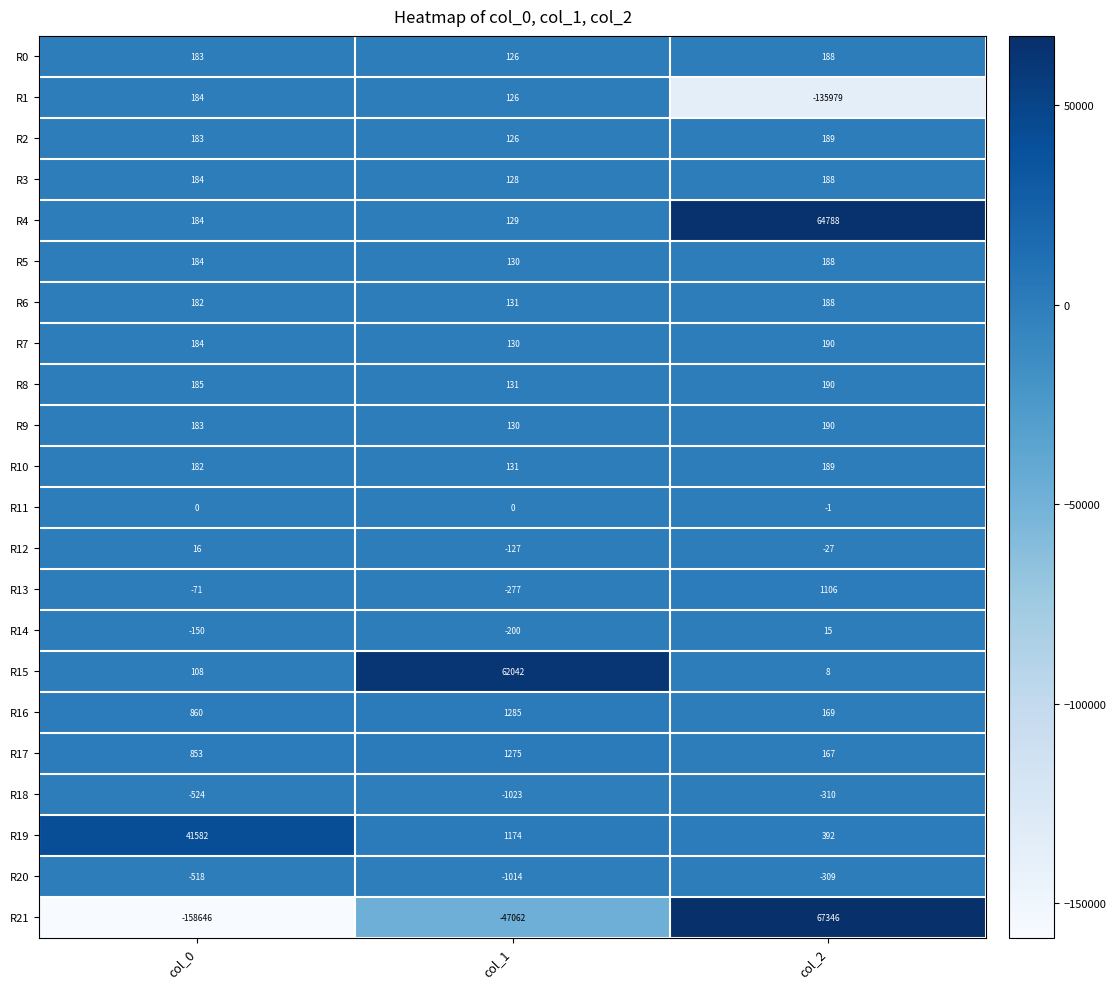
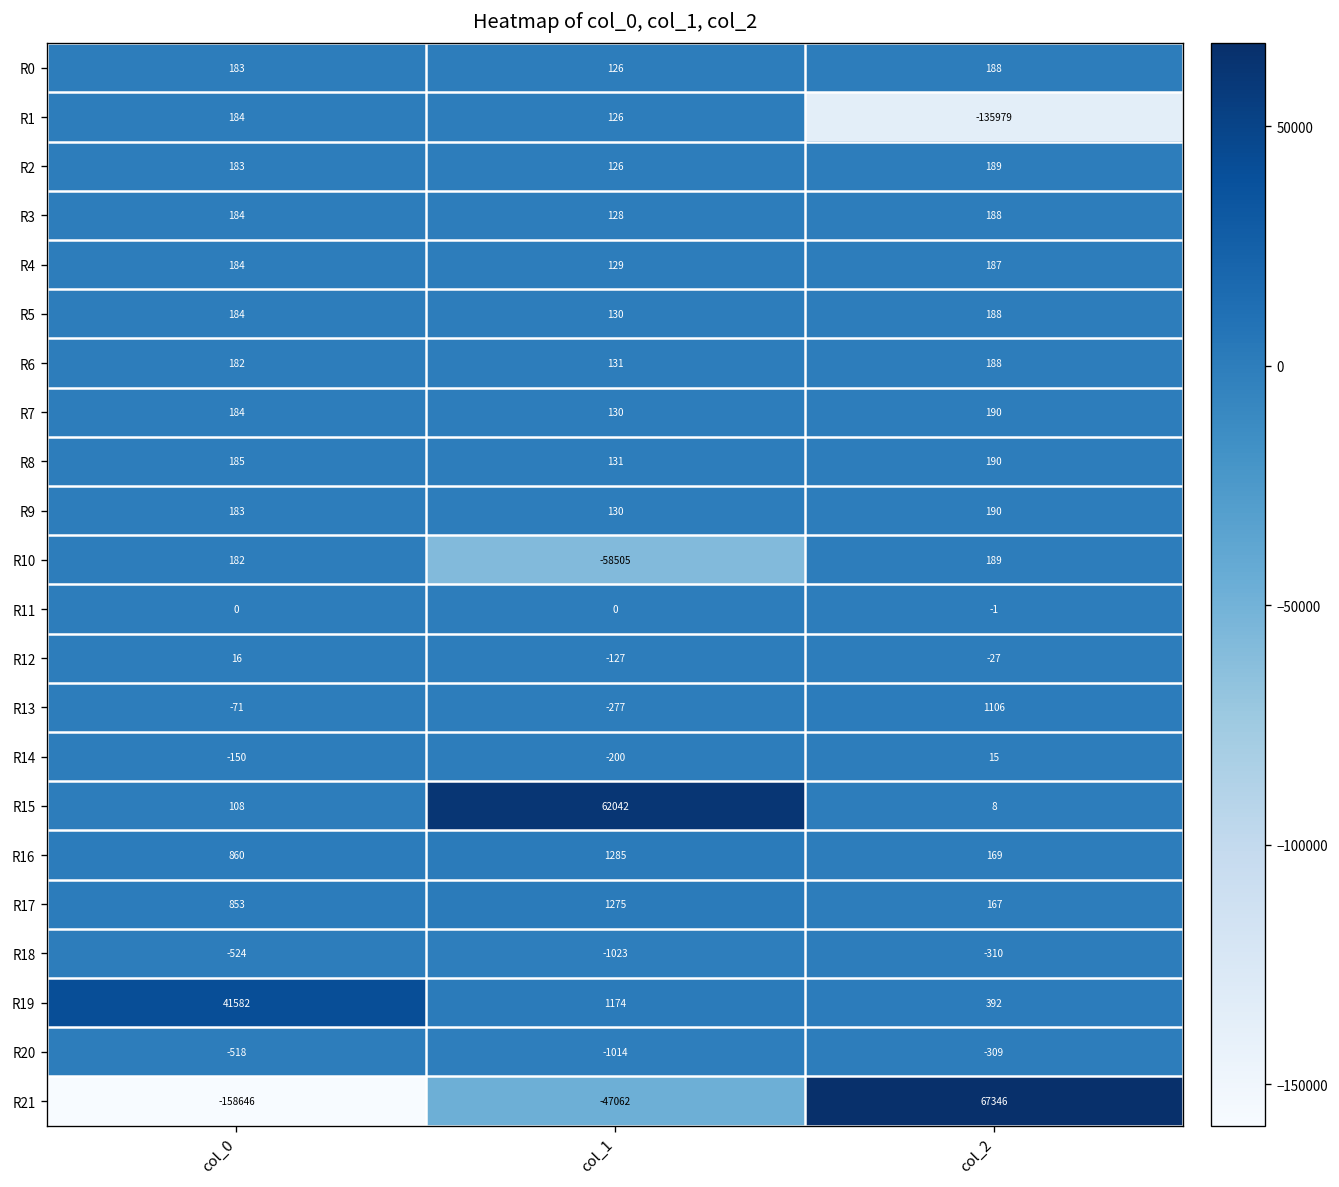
  {
    "R0": {
      "col_0": 183,
      "col_1": 126,
      "col_2": 188
    },
    "R1": {
      "col_0": 184,
      "col_1": 126,
      "col_2": -135979
    },
    "R2": {
      "col_0": 183,
      "col_1": 126,
      "col_2": 189
    },
    "R3": {
      "col_0": 184,
      "col_1": 128,
      "col_2": 188
    },
    "R4": {
      "col_0": 184,
      "col_1": 129,
-     "col_2": 64788
+     "col_2": 187
    },
    "R5": {
      "col_0": 184,
      "col_1": 130,
      "col_2": 188
    },
    "R6": {
      "col_0": 182,
      "col_1": 131,
      "col_2": 188
    },
    "R7": {
      "col_0": 184,
      "col_1": 130,
      "col_2": 190
    },
    "R8": {
      "col_0": 185,
      "col_1": 131,
      "col_2": 190
    },
    "R9": {
      "col_0": 183,
      "col_1": 130,
      "col_2": 190
    },
    "R10": {
      "col_0": 182,
-     "col_1": 131,
+     "col_1": -58505,
      "col_2": 189
    },
    "R11": {
      "col_0": 0,
      "col_1": 0,
      "col_2": -1
    },
    "R12": {
      "col_0": 16,
      "col_1": -127,
      "col_2": -27
    },
    "R13": {
      "col_0": -71,
      "col_1": -277,
      "col_2": 1106
    },
    "R14": {
      "col_0": -150,
      "col_1": -200,
      "col_2": 15
    },
    "R15": {
      "col_0": 108,
      "col_1": 62042,
      "col_2": 8
    },
    "R16": {
      "col_0": 860,
      "col_1": 1285,
      "col_2": 169
    },
    "R17": {
      "col_0": 853,
      "col_1": 1275,
      "col_2": 167
    },
    "R18": {
      "col_0": -524,
      "col_1": -1023,
      "col_2": -310
    },
    "R19": {
      "col_0": 41582,
      "col_1": 1174,
      "col_2": 392
    },
    "R20": {
      "col_0": -518,
      "col_1": -1014,
      "col_2": -309
    },
    "R21": {
      "col_0": -158646,
      "col_1": -47062,
      "col_2": 67346
    }
  }
